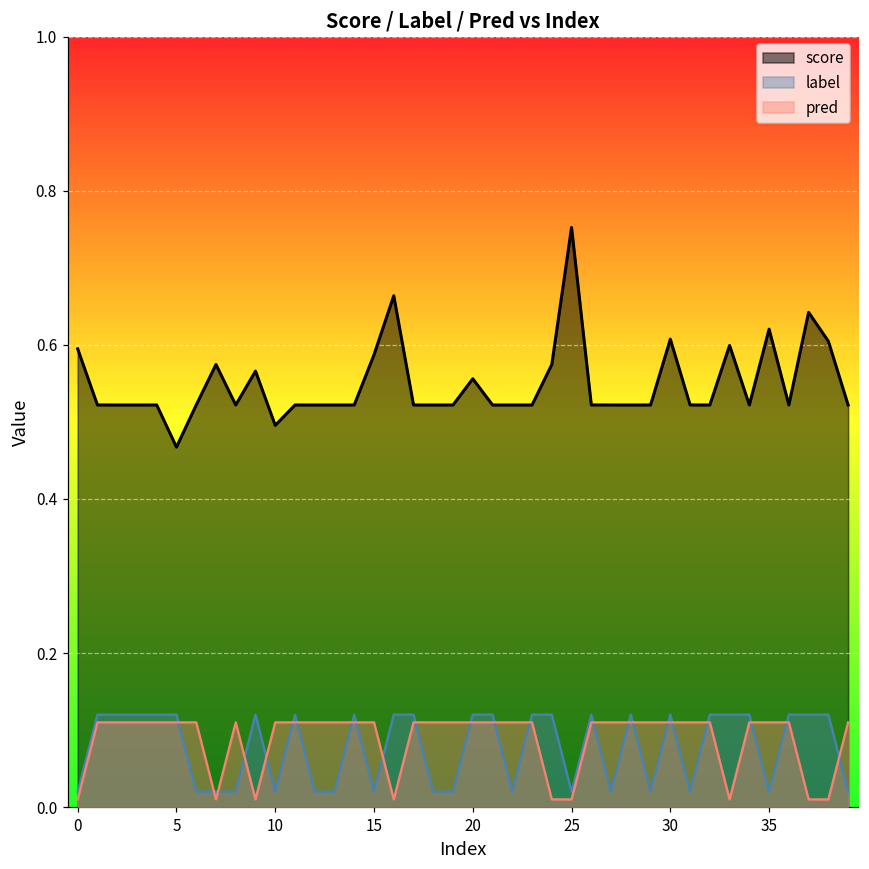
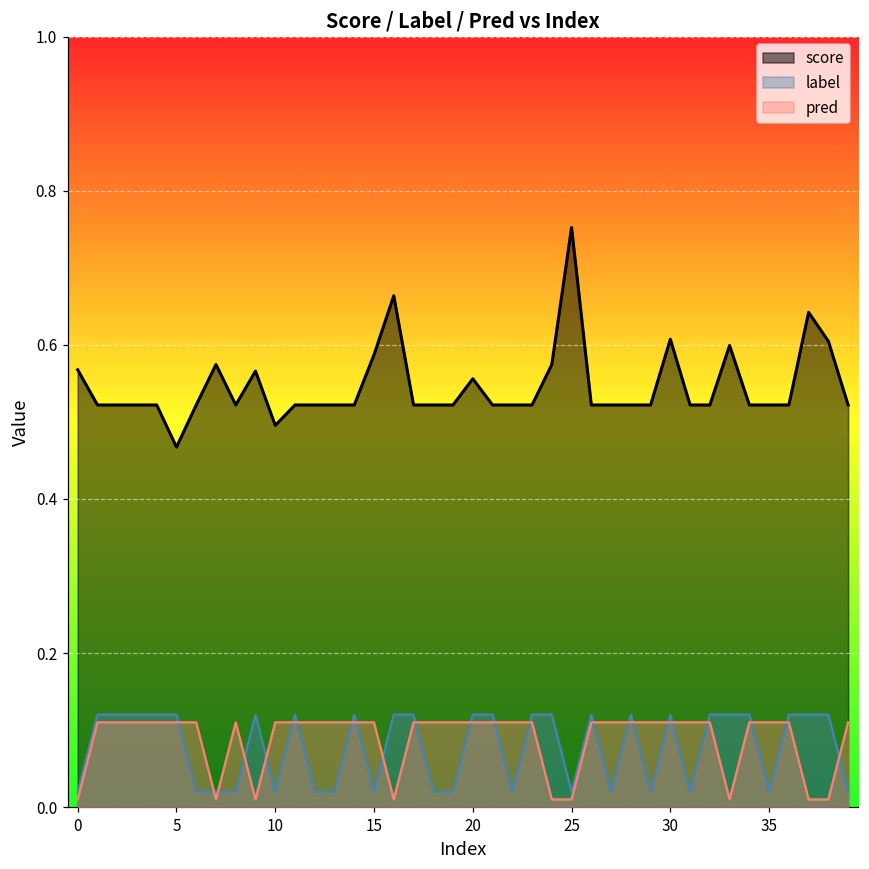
  {
    "score": {
-     "0": 0.59,
+     "0": 0.57,
      "5": 0.47,
      "10": 0.50,
      "15": 0.59,
      "20": 0.56,
      "25": 0.75,
      "30": 0.61,
-     "35": 0.62
+     "35": 0.52
    },
    "label": {
      "0": 0.02,
      "5": 0.12,
      "10": 0.02,
      "15": 0.02,
      "20": 0.12,
      "25": 0.02,
      "30": 0.12,
      "35": 0.02
    },
    "pred": {
      "0": 0.01,
      "5": 0.11,
      "10": 0.11,
      "15": 0.11,
      "20": 0.11,
      "25": 0.01,
      "30": 0.11,
      "35": 0.11
    }
  }
